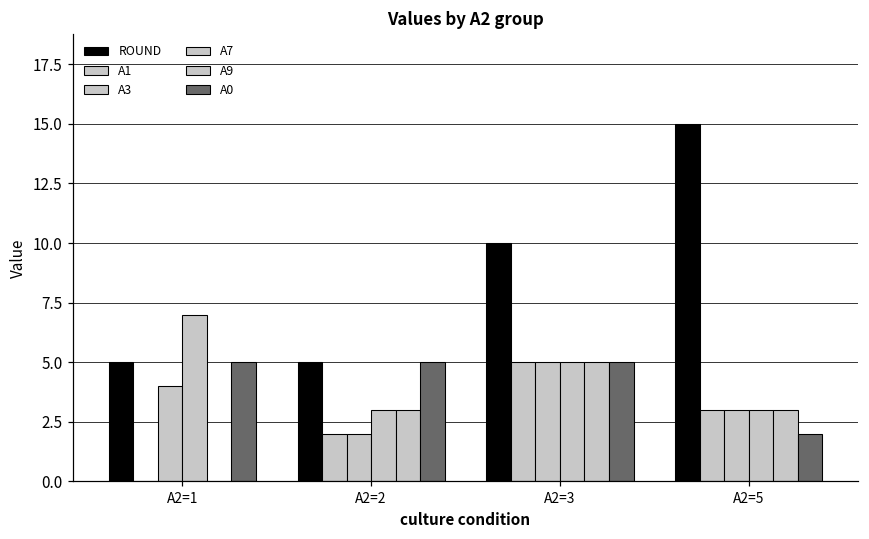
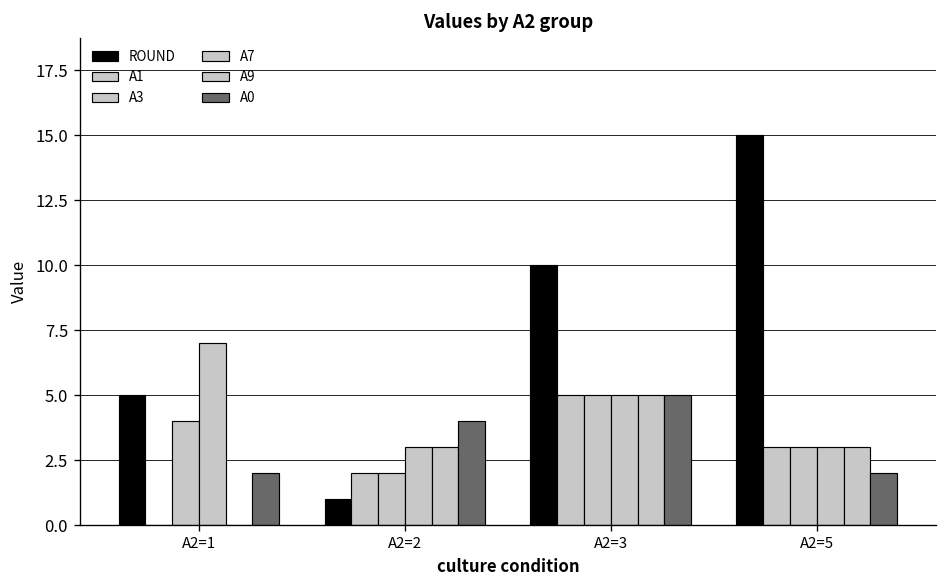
  {
    "ROUND": {
      "A2=1": 5,
-     "A2=2": 5,
+     "A2=2": 1,
      "A2=3": 10,
      "A2=5": 15
    },
    "A0": {
-     "A2=1": 5,
-     "A2=2": 5,
+     "A2=1": 2,
+     "A2=2": 4,
      "A2=3": 5,
      "A2=5": 2
    }
  }
